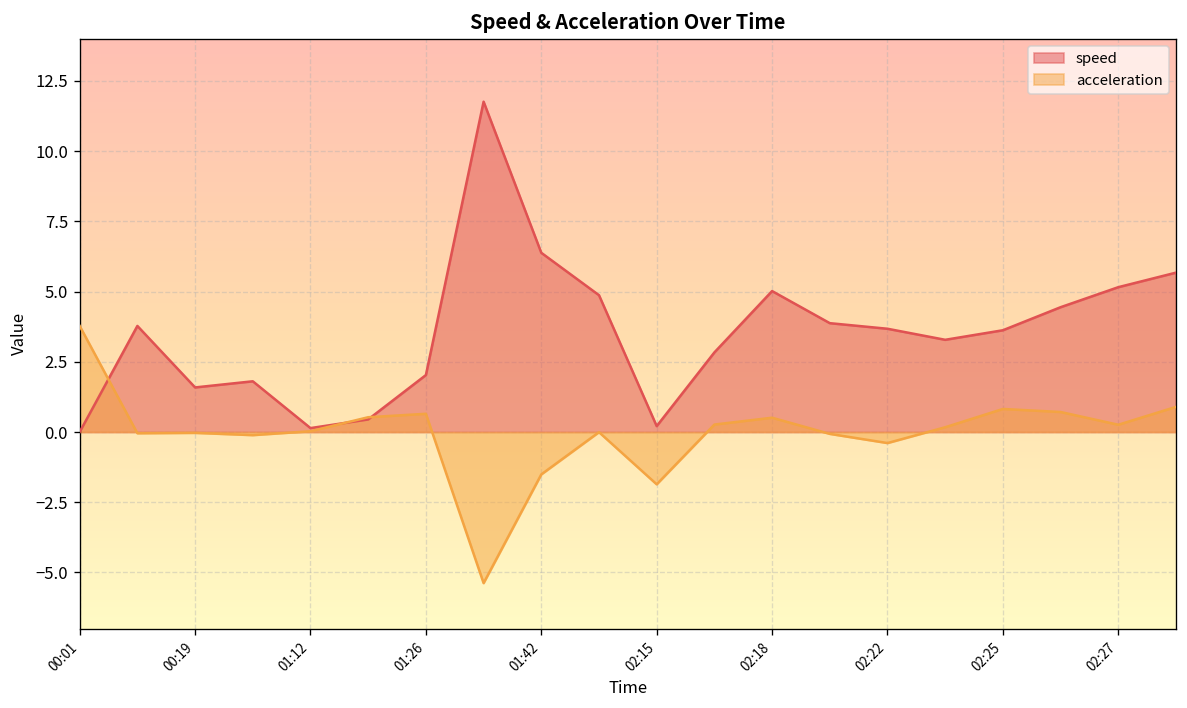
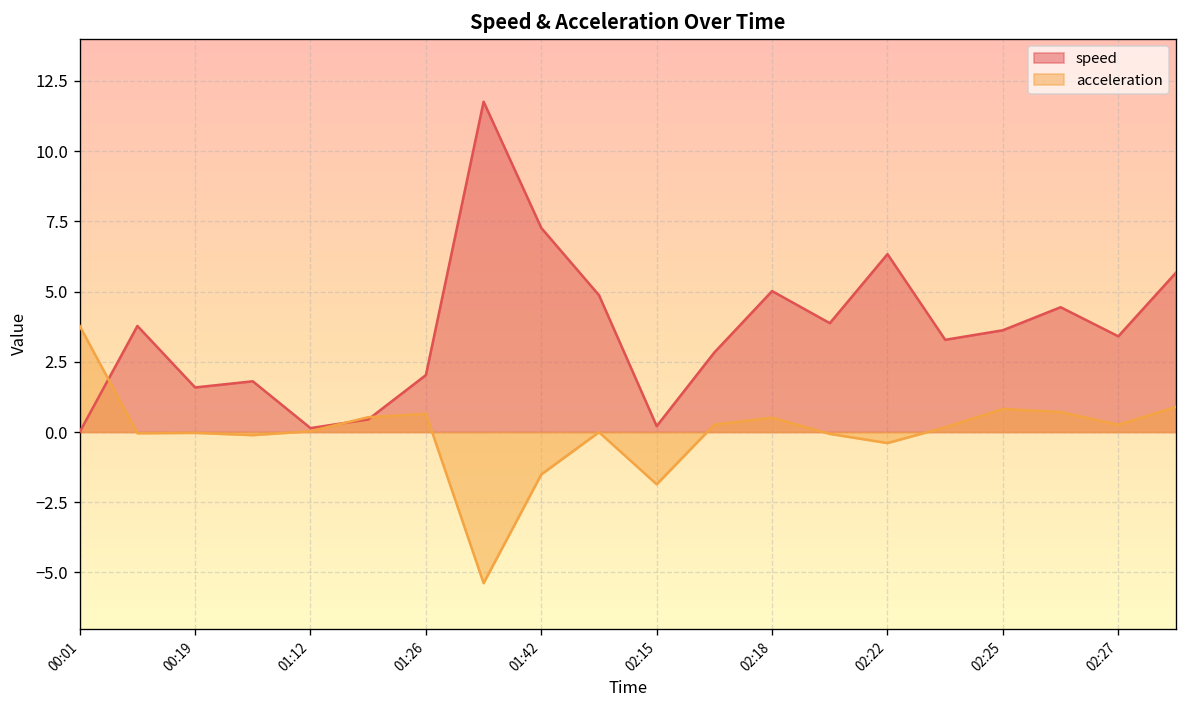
  {
    "speed": {
      "00:01": 0.0,
      "00:19": 1.6,
      "01:12": 0.1,
      "01:26": 2.0,
-     "01:42": 6.4,
+     "01:42": 7.3,
      "02:15": 0.2,
      "02:18": 5.0,
-     "02:22": 3.7,
+     "02:22": 6.3,
      "02:25": 3.6,
-     "02:27": 5.2
+     "02:27": 3.4
    }
  }
